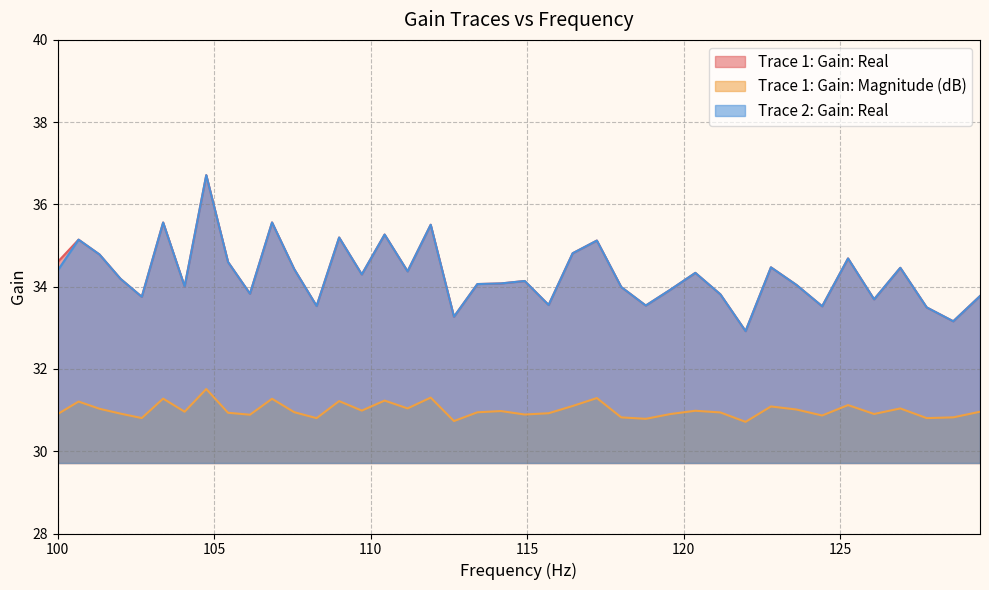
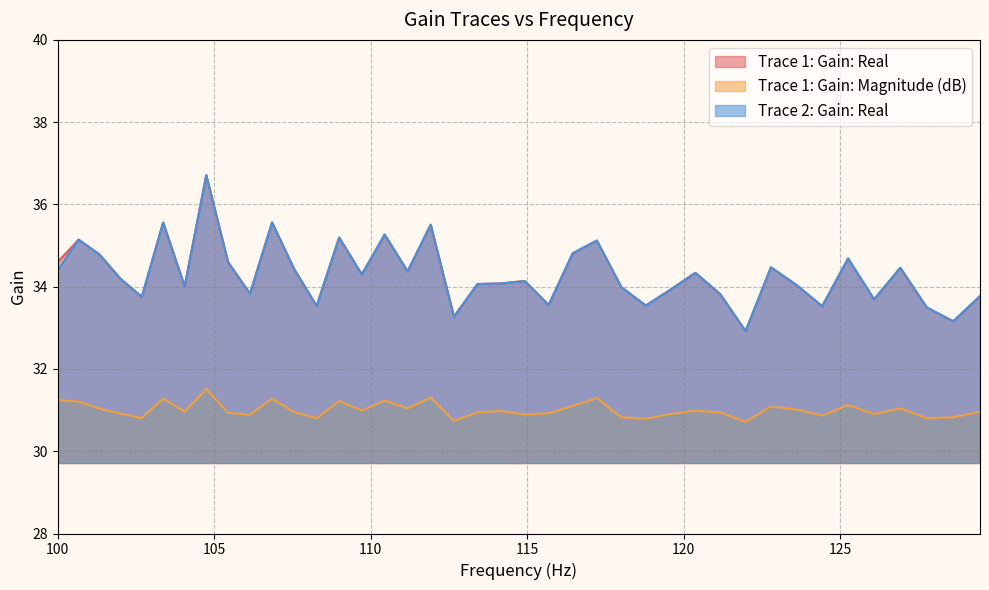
  {
    "Trace 1: Gain: Real": {
      "100": 34.6
    },
    "Trace 1: Gain: Magnitude (dB)": {
-     "100": 30.9
+     "100": 31.2
    },
    "Trace 2: Gain: Real": {
      "100": 34.4
    }
  }
